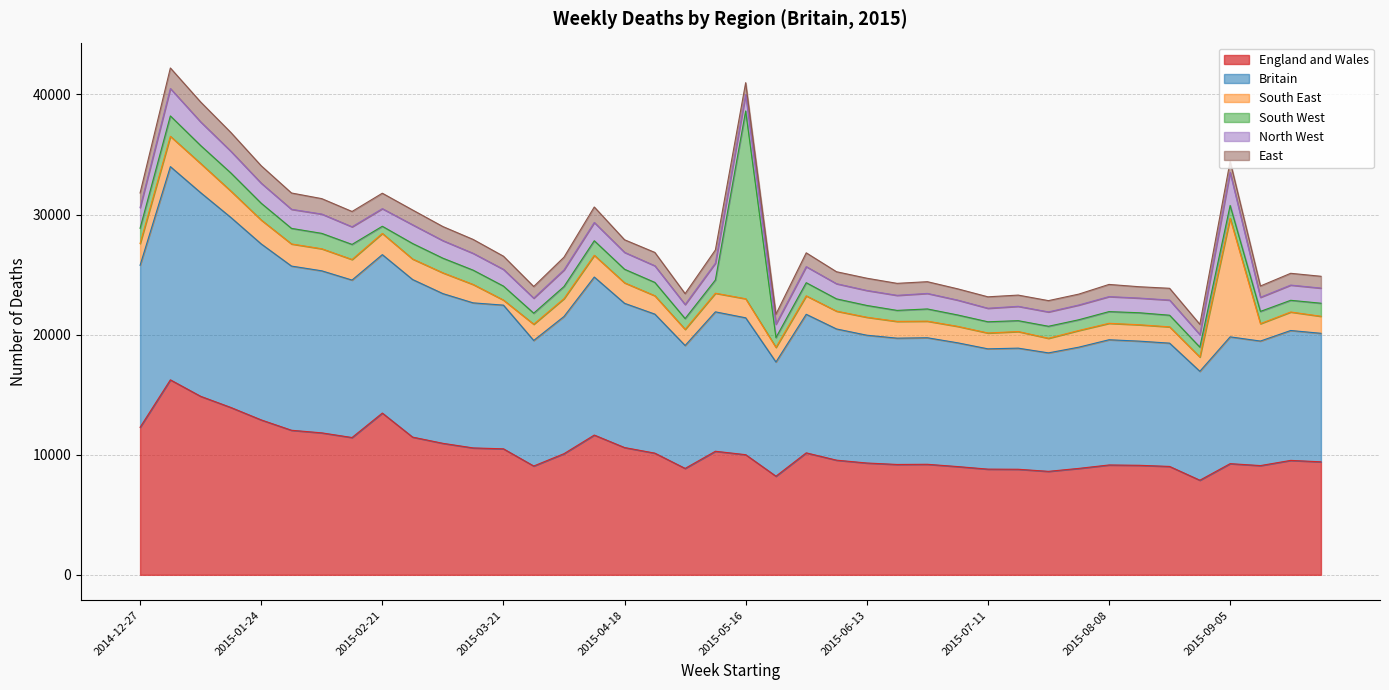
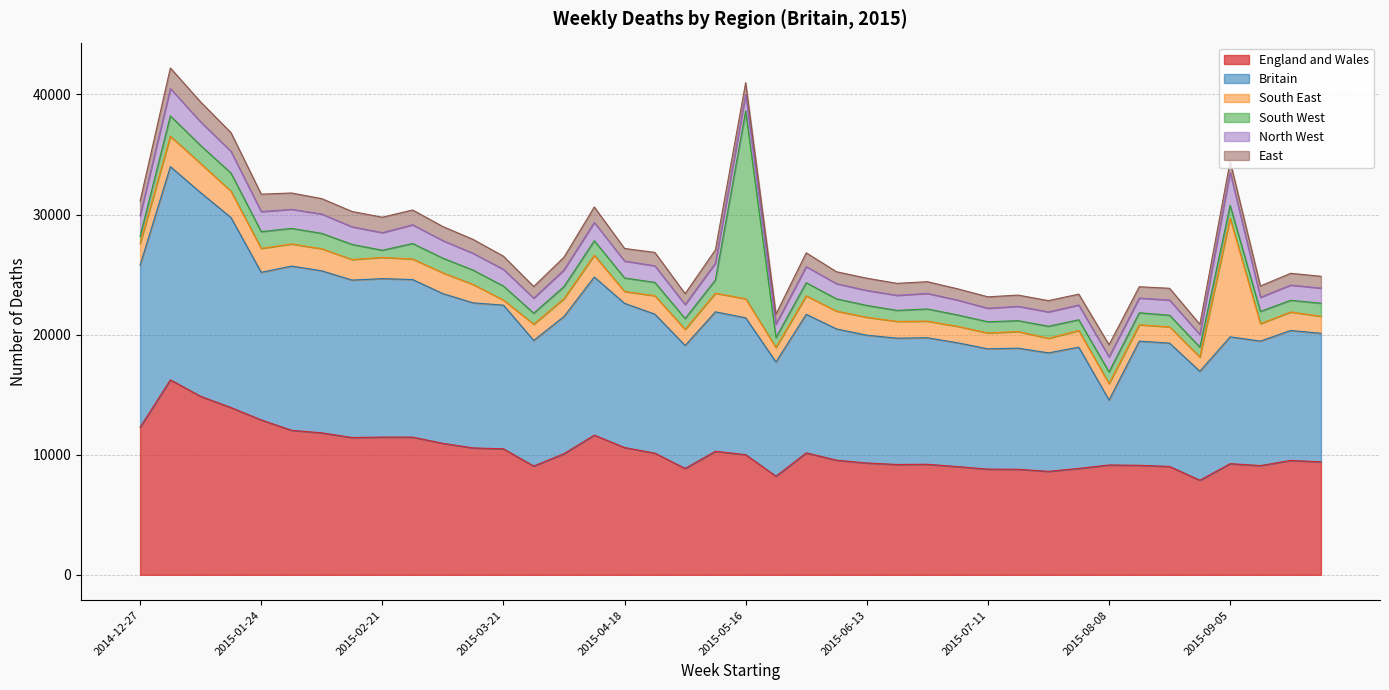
  {
    "England and Wales": {
      "2014-12-27": 12300,
      "2015-01-24": 12900,
-     "2015-02-21": 13500,
+     "2015-02-21": 11500,
      "2015-03-21": 10500,
      "2015-04-18": 10600,
      "2015-05-16": 10000,
      "2015-06-13": 9300,
      "2015-07-11": 8800,
      "2015-08-08": 9100,
      "2015-09-05": 9300
    },
    "Britain": {
      "2014-12-27": 13500,
-     "2015-01-24": 14700,
+     "2015-01-24": 12300,
      "2015-02-21": 13200,
      "2015-03-21": 12000,
      "2015-04-18": 12000,
      "2015-05-16": 11400,
      "2015-06-13": 10600,
      "2015-07-11": 10000,
-     "2015-08-08": 10400,
+     "2015-08-08": 5400,
      "2015-09-05": 10600
    },
    "South East": {
      "2014-12-27": 1800,
      "2015-01-24": 2000,
      "2015-02-21": 1800,
      "2015-03-21": 400,
-     "2015-04-18": 1700,
+     "2015-04-18": 1000,
      "2015-05-16": 1600,
      "2015-06-13": 1500,
      "2015-07-11": 1300,
      "2015-08-08": 1400,
      "2015-09-05": 9900
    },
    "South West": {
-     "2014-12-27": 1300,
+     "2014-12-27": 600,
      "2015-01-24": 1400,
      "2015-02-21": 600,
      "2015-03-21": 1200,
      "2015-04-18": 1100,
      "2015-05-16": 15600,
      "2015-06-13": 1000,
      "2015-07-11": 900,
      "2015-08-08": 1000,
      "2015-09-05": 1100
    },
    "North West": {
      "2014-12-27": 1700,
      "2015-01-24": 1700,
      "2015-02-21": 1500,
      "2015-03-21": 1400,
      "2015-04-18": 1400,
      "2015-05-16": 1400,
      "2015-06-13": 1200,
      "2015-07-11": 1100,
      "2015-08-08": 1300,
      "2015-09-05": 2800
    },
    "East": {
      "2014-12-27": 1200,
      "2015-01-24": 1500,
      "2015-02-21": 1300,
      "2015-03-21": 1100,
      "2015-04-18": 1100,
      "2015-05-16": 1000,
      "2015-06-13": 1000,
      "2015-07-11": 1000,
      "2015-08-08": 1000
    }
  }
